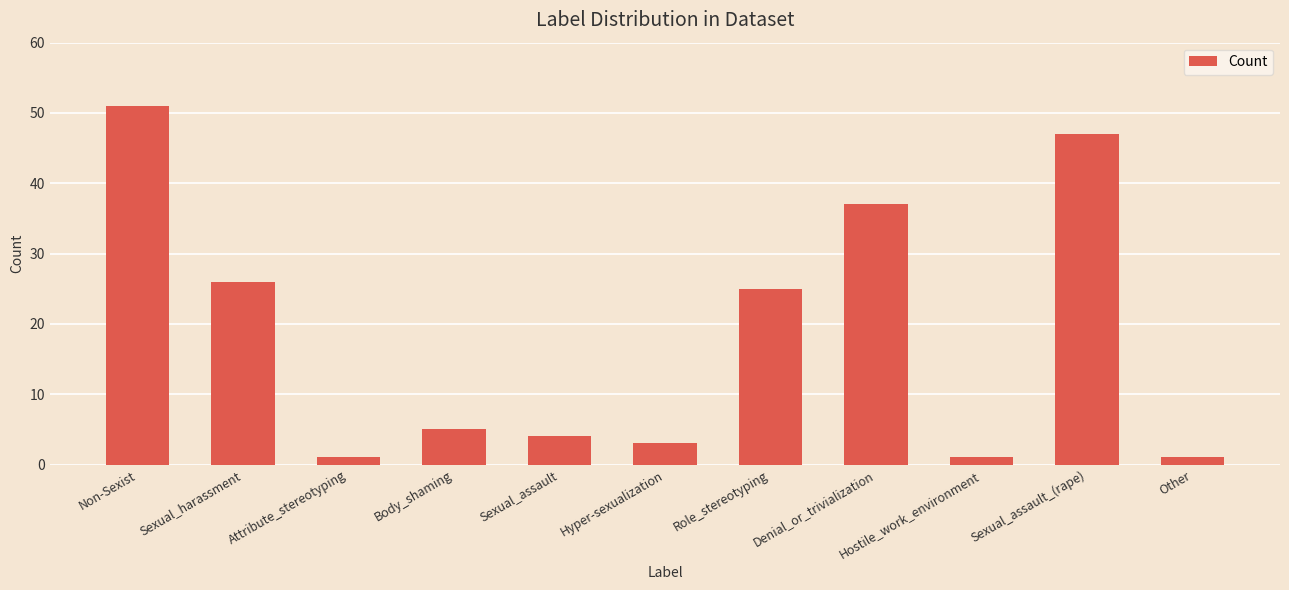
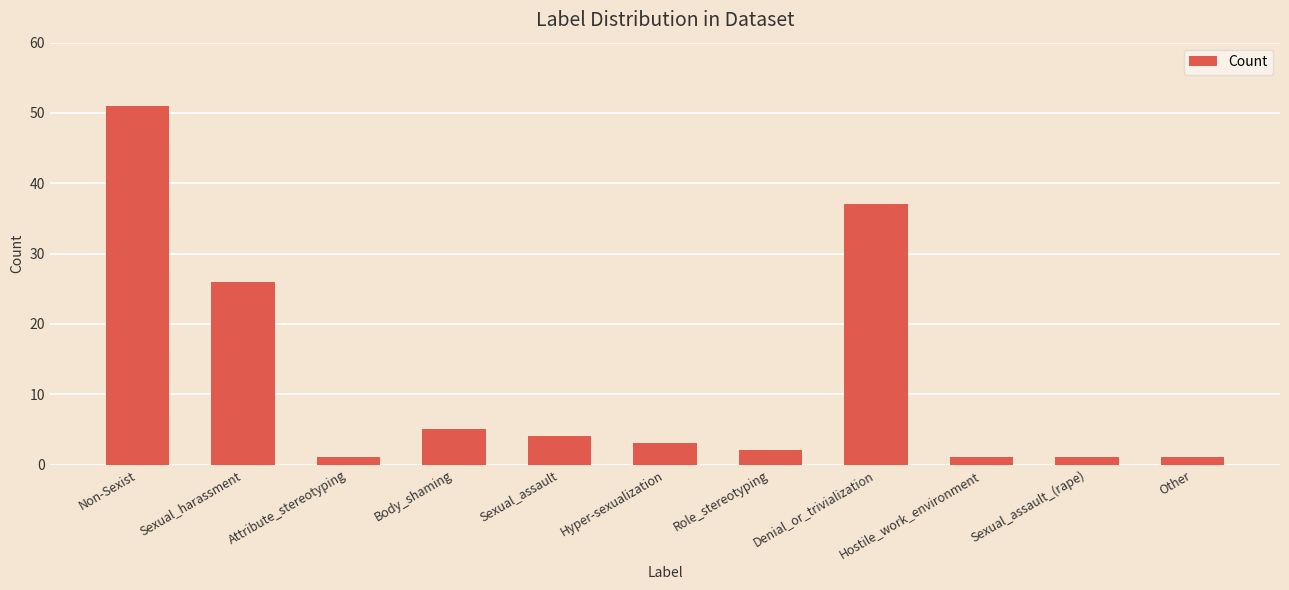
  {
    "Non-Sexist": 51,
    "Sexual_harassment": 26,
    "Attribute_stereotyping": 1,
    "Body_shaming": 5,
    "Sexual_assault": 4,
    "Hyper-sexualization": 3,
-   "Role_stereotyping": 25,
+   "Role_stereotyping": 2,
    "Denial_or_trivialization": 37,
    "Hostile_work_environment": 1,
-   "Sexual_assault_(rape)": 47,
+   "Sexual_assault_(rape)": 1,
    "Other": 1
  }
